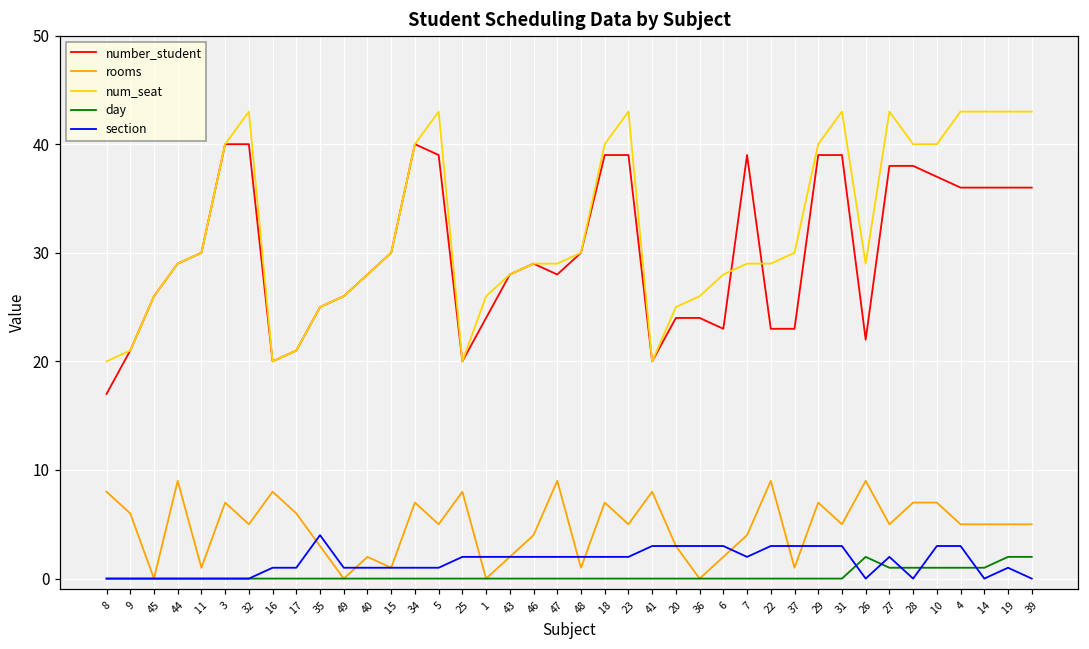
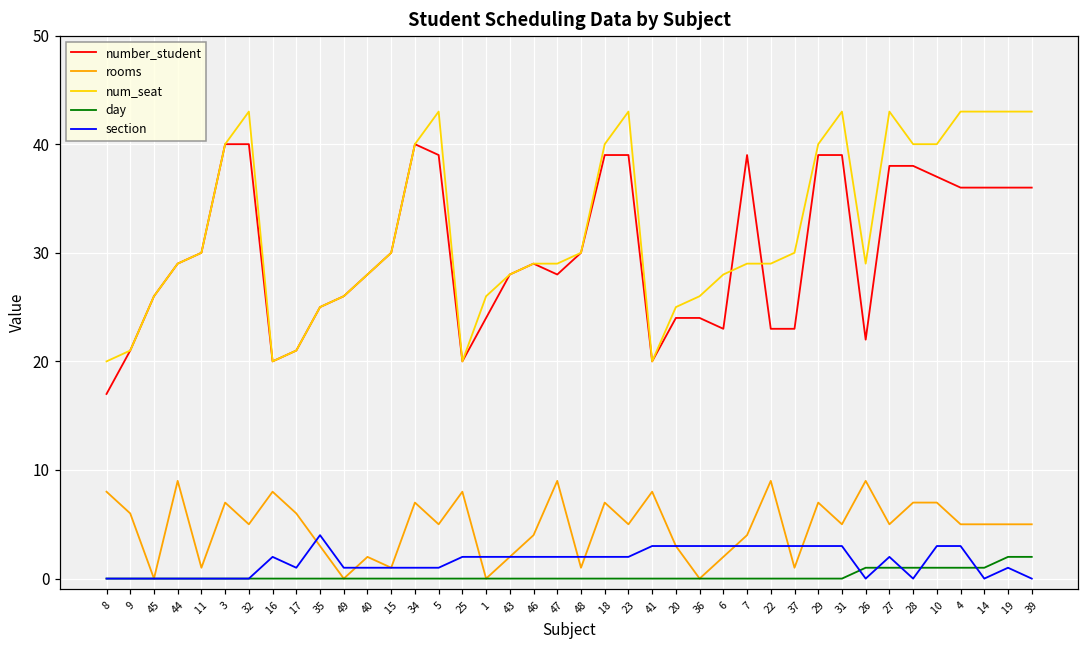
  {
    "number_student": {
      "8": 17,
      "32": 40,
      "5": 39,
      "1": 24,
      "47": 28,
      "18": 39,
      "23": 39,
      "20": 24,
      "36": 24,
      "6": 23,
      "7": 39,
      "22": 23,
      "37": 23,
      "29": 39,
      "31": 39,
      "26": 22,
      "27": 38,
      "28": 38,
      "10": 37,
      "4": 36,
      "14": 36,
      "19": 36,
      "39": 36
    },
    "day": {
      "16": 0,
      "17": 0,
      "35": 0,
      "40": 0,
      "15": 0,
      "34": 0,
      "5": 0,
      "25": 0,
      "43": 0,
      "46": 0,
      "47": 0,
      "48": 0,
      "18": 0,
      "23": 0,
      "41": 0,
      "20": 0,
      "6": 0,
      "7": 0,
      "22": 0,
      "37": 0,
      "29": 0,
      "31": 0,
-     "26": 2,
+     "26": 1,
      "27": 1,
      "28": 1,
      "10": 1,
      "4": 1,
      "14": 1,
      "19": 2,
      "39": 2
    },
    "section": {
-     "16": 1,
+     "16": 2,
      "17": 1,
      "35": 4,
      "49": 1,
      "40": 1,
      "34": 1,
      "5": 1,
      "25": 2,
      "1": 2,
      "46": 2,
      "47": 2,
      "48": 2,
      "18": 2,
      "23": 2,
      "41": 3,
      "36": 3,
      "6": 3,
-     "7": 2,
+     "7": 3,
      "22": 3,
      "37": 3,
      "29": 3,
      "31": 3,
      "26": 0,
      "27": 2,
      "28": 0,
      "10": 3,
      "4": 3,
      "14": 0,
      "19": 1,
      "39": 0
    }
  }
